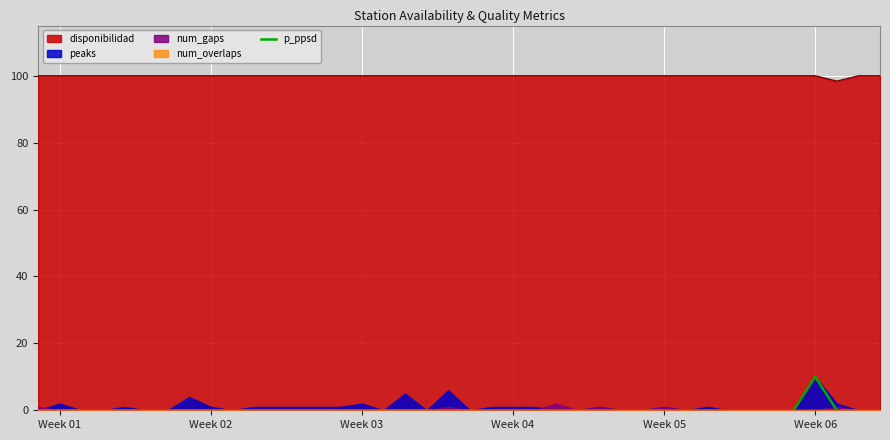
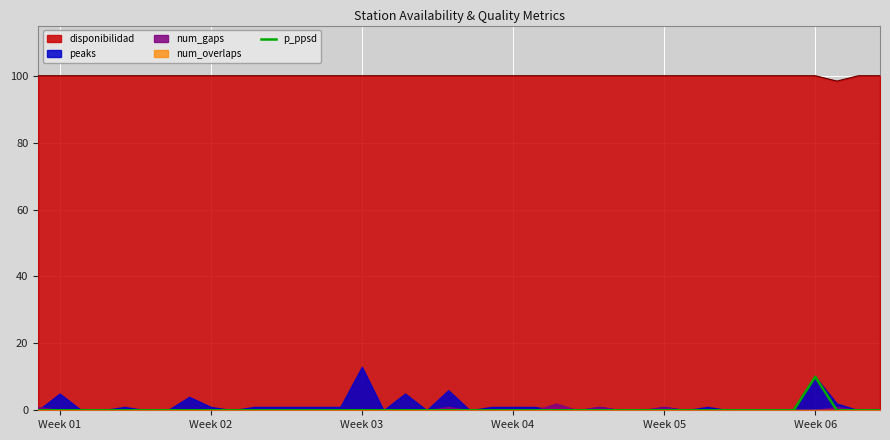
  {
    "disponibilidad": {
      "Week 01": 100,
      "Week 02": 100,
      "Week 03": 100,
      "Week 04": 100,
      "Week 05": 100,
      "Week 06": 100
    },
    "peaks": {
-     "Week 01": 2,
+     "Week 01": 5,
      "Week 02": 1,
-     "Week 03": 2,
+     "Week 03": 13,
      "Week 04": 1
    }
  }
